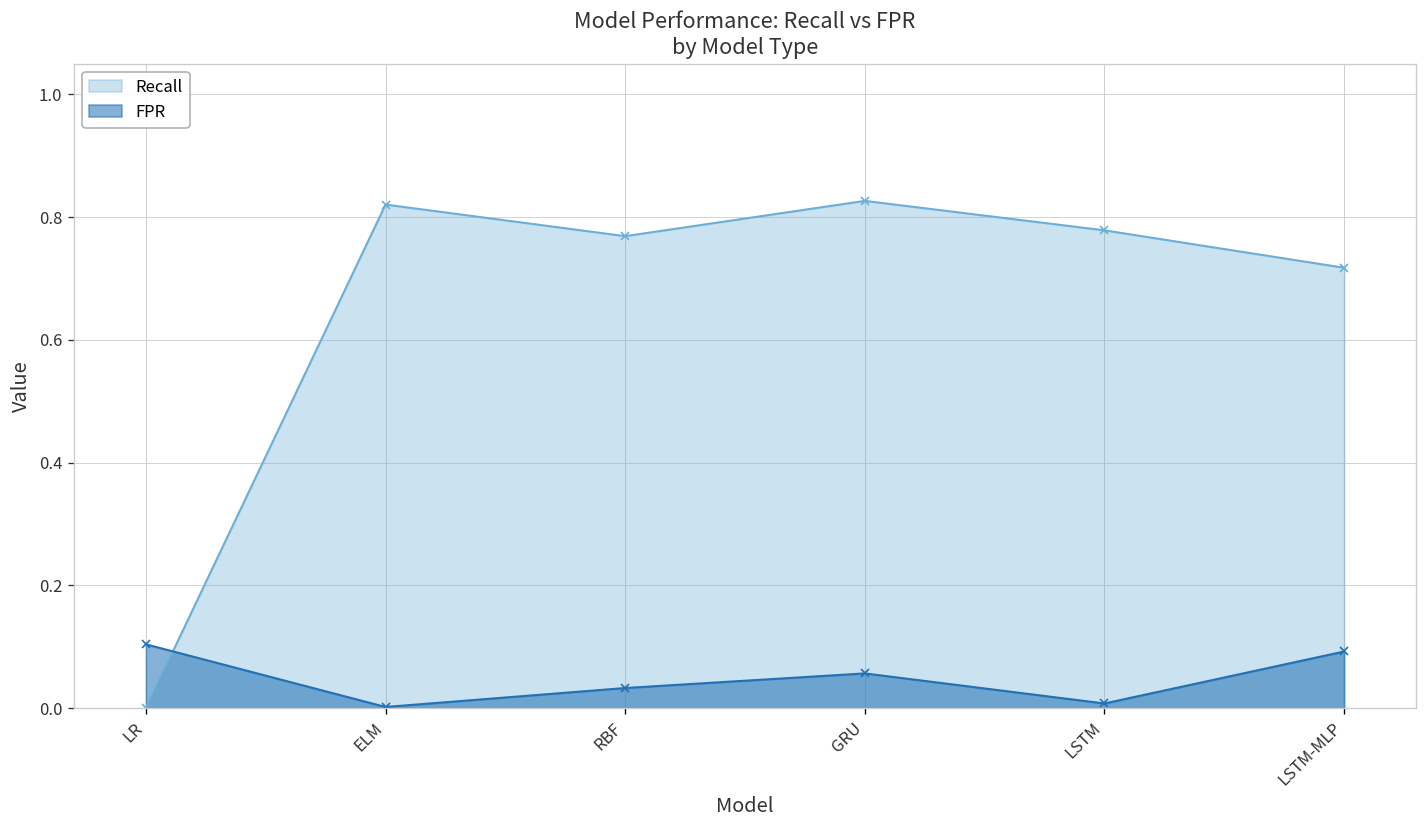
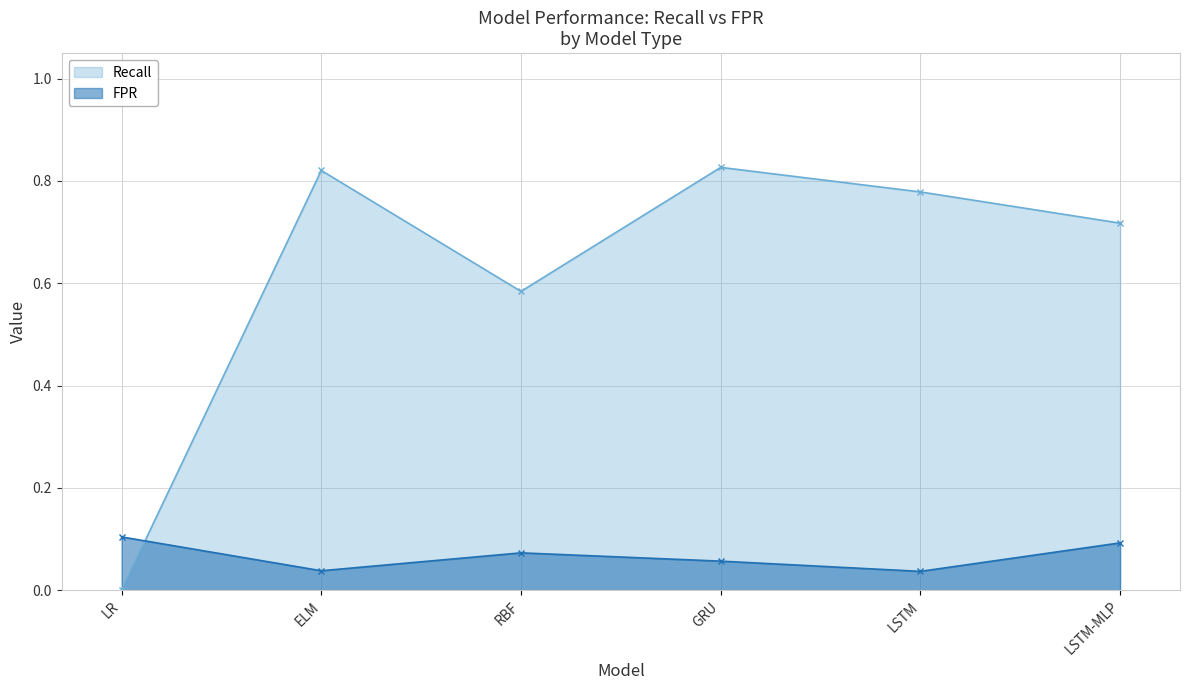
  {
    "Recall": {
      "LR": 0.00,
      "ELM": 0.82,
-     "RBF": 0.77,
+     "RBF": 0.58,
      "GRU": 0.83,
      "LSTM": 0.78,
      "LSTM-MLP": 0.72
    },
    "FPR": {
      "LR": 0.10,
-     "ELM": 0.00,
-     "RBF": 0.03,
+     "ELM": 0.04,
+     "RBF": 0.07,
      "GRU": 0.06,
-     "LSTM": 0.01,
+     "LSTM": 0.04,
      "LSTM-MLP": 0.09
    }
  }
